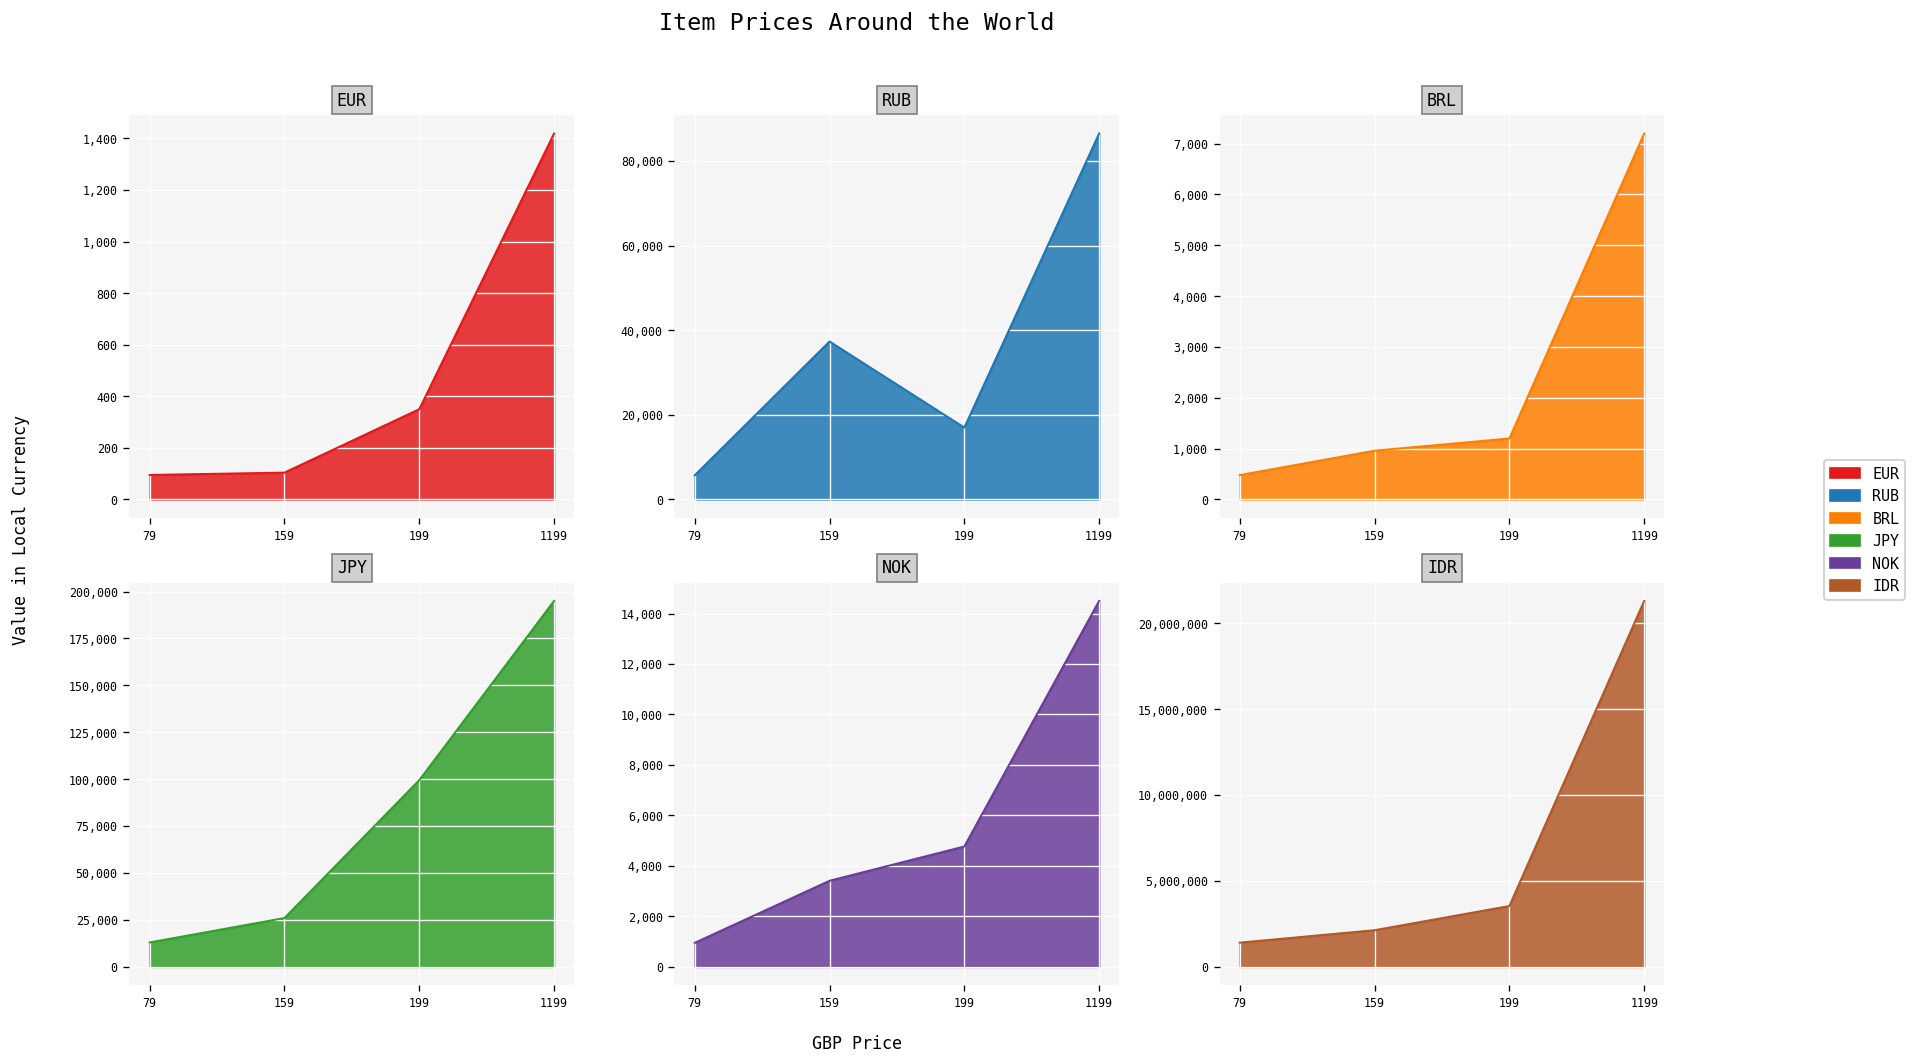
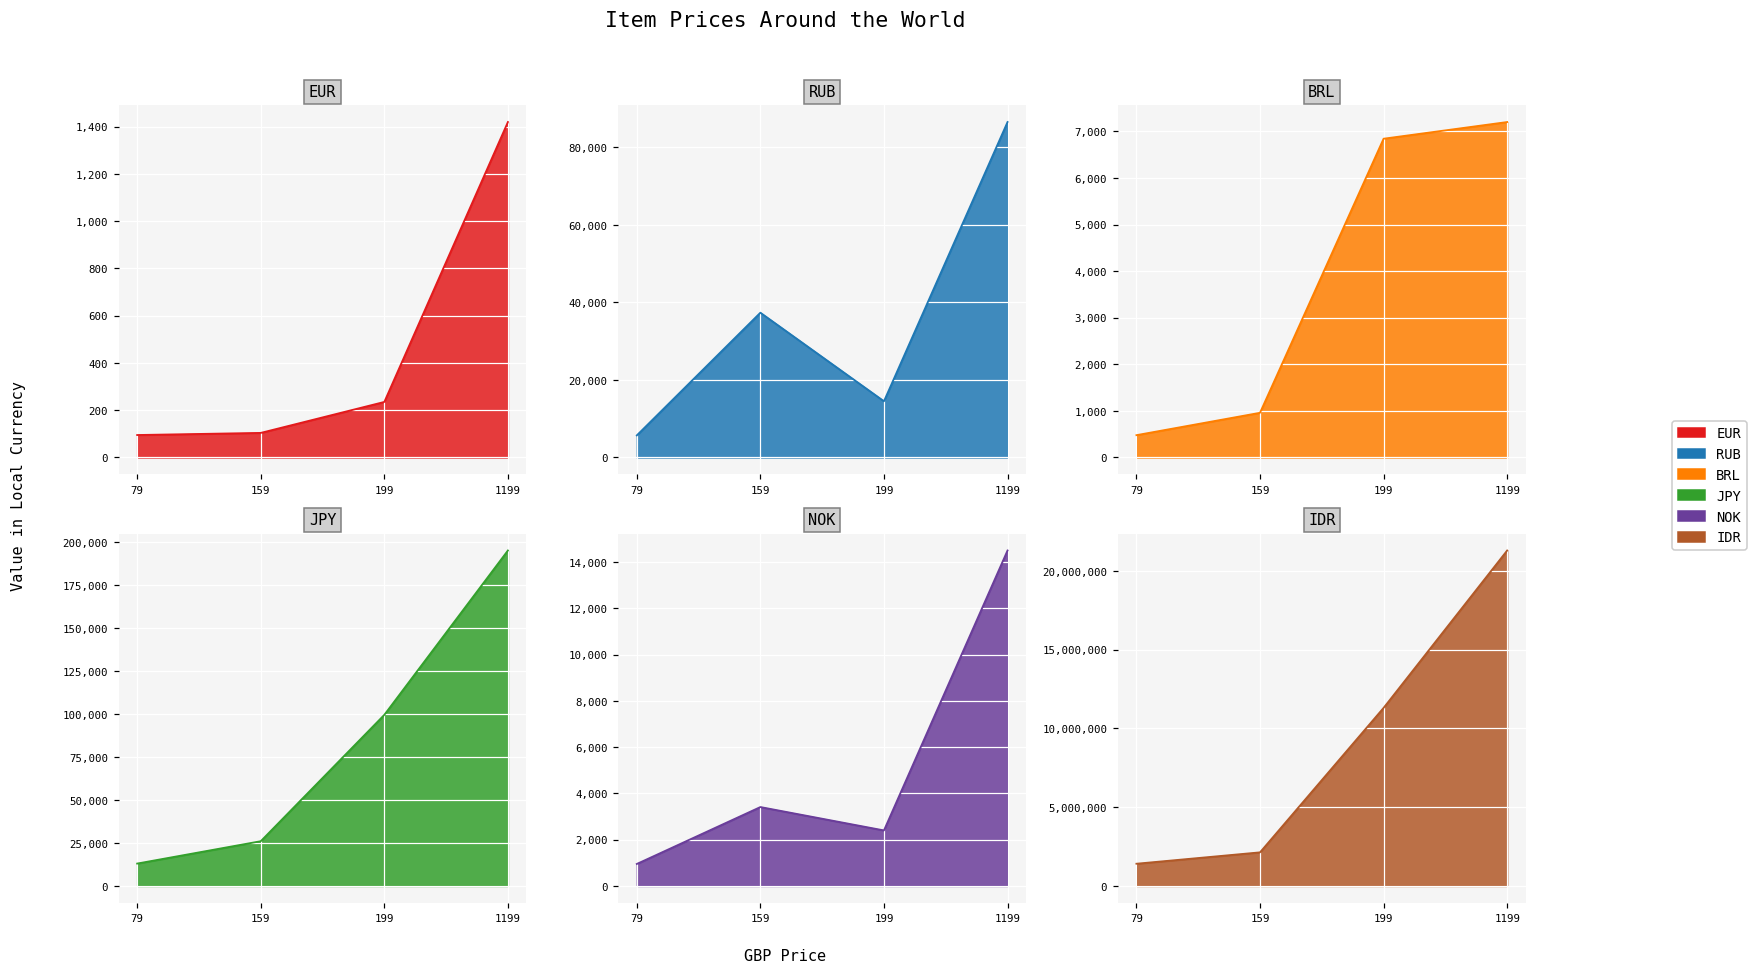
  {
    "EUR": {
      "79": "100",
      "159": "100",
-     "199": "350",
+     "199": "240",
      "1199": "1,420"
    },
    "RUB": {
      "79": "6,000",
      "159": "37,000",
-     "199": "17,000",
+     "199": "15,000",
      "1199": "87,000"
    },
    "BRL": {
      "79": "500",
      "159": "1,000",
-     "199": "1,200",
+     "199": "6,800",
      "1199": "7,200"
    },
    "JPY": {
      "79": "13,000",
      "159": "26,000",
      "199": "99,000",
      "1199": "195,000"
    },
    "NOK": {
      "79": "1,000",
      "159": "3,400",
-     "199": "4,800",
+     "199": "2,400",
      "1199": "14,500"
    },
    "IDR": {
      "79": "1,400,000",
      "159": "2,100,000",
-     "199": "3,500,000",
+     "199": "11,300,000",
      "1199": "21,300,000"
    }
  }
